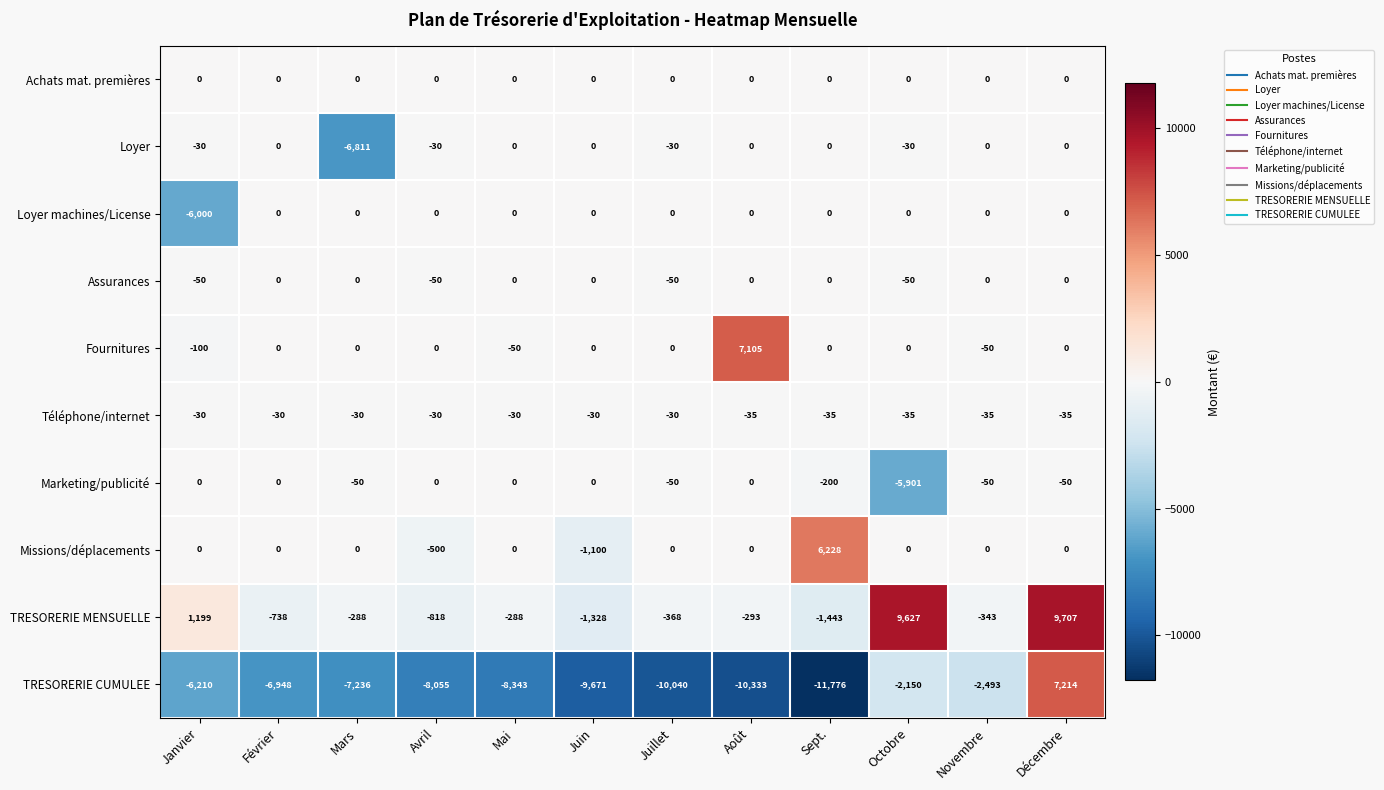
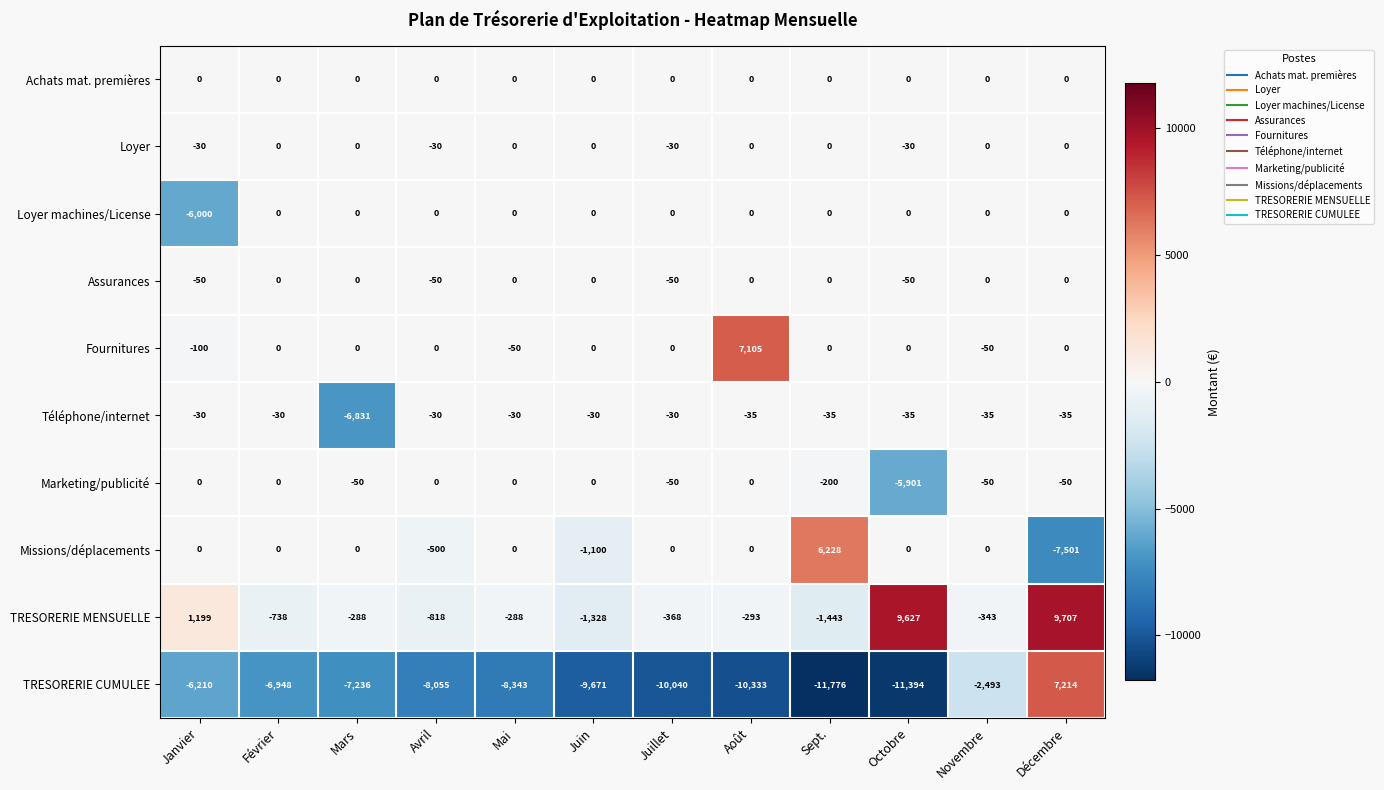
  {
    "Achats mat. premières": {
      "Janvier": "0",
      "Février": "0",
      "Mars": "0",
      "Avril": "0",
      "Mai": "0",
      "Juin": "0",
      "Juillet": "0",
      "Août": "0",
      "Sept.": "0",
      "Octobre": "0",
      "Novembre": "0",
      "Décembre": "0"
    },
    "Loyer": {
      "Janvier": "-30",
      "Février": "0",
-     "Mars": "-6,811",
+     "Mars": "0",
      "Avril": "-30",
      "Mai": "0",
      "Juin": "0",
      "Juillet": "-30",
      "Août": "0",
      "Sept.": "0",
      "Octobre": "-30",
      "Novembre": "0",
      "Décembre": "0"
    },
    "Loyer machines/License": {
      "Janvier": "-6,000",
      "Février": "0",
      "Mars": "0",
      "Avril": "0",
      "Mai": "0",
      "Juin": "0",
      "Juillet": "0",
      "Août": "0",
      "Sept.": "0",
      "Octobre": "0",
      "Novembre": "0",
      "Décembre": "0"
    },
    "Assurances": {
      "Janvier": "-50",
      "Février": "0",
      "Mars": "0",
      "Avril": "-50",
      "Mai": "0",
      "Juin": "0",
      "Juillet": "-50",
      "Août": "0",
      "Sept.": "0",
      "Octobre": "-50",
      "Novembre": "0",
      "Décembre": "0"
    },
    "Fournitures": {
      "Janvier": "-100",
      "Février": "0",
      "Mars": "0",
      "Avril": "0",
      "Mai": "-50",
      "Juin": "0",
      "Juillet": "0",
      "Août": "7,105",
      "Sept.": "0",
      "Octobre": "0",
      "Novembre": "-50",
      "Décembre": "0"
    },
    "Téléphone/internet": {
      "Janvier": "-30",
      "Février": "-30",
-     "Mars": "-30",
+     "Mars": "-6,831",
      "Avril": "-30",
      "Mai": "-30",
      "Juin": "-30",
      "Juillet": "-30",
      "Août": "-35",
      "Sept.": "-35",
      "Octobre": "-35",
      "Novembre": "-35",
      "Décembre": "-35"
    },
    "Marketing/publicité": {
      "Janvier": "0",
      "Février": "0",
      "Mars": "-50",
      "Avril": "0",
      "Mai": "0",
      "Juin": "0",
      "Juillet": "-50",
      "Août": "0",
      "Sept.": "-200",
      "Octobre": "-5,901",
      "Novembre": "-50",
      "Décembre": "-50"
    },
    "Missions/déplacements": {
      "Janvier": "0",
      "Février": "0",
      "Mars": "0",
      "Avril": "-500",
      "Mai": "0",
      "Juin": "-1,100",
      "Juillet": "0",
      "Août": "0",
      "Sept.": "6,228",
      "Octobre": "0",
      "Novembre": "0",
-     "Décembre": "0"
+     "Décembre": "-7,501"
    },
    "TRESORERIE MENSUELLE": {
      "Janvier": "1,199",
      "Février": "-738",
      "Mars": "-288",
      "Avril": "-818",
      "Mai": "-288",
      "Juin": "-1,328",
      "Juillet": "-368",
      "Août": "-293",
      "Sept.": "-1,443",
      "Octobre": "9,627",
      "Novembre": "-343",
      "Décembre": "9,707"
    },
    "TRESORERIE CUMULEE": {
      "Janvier": "-6,210",
      "Février": "-6,948",
      "Mars": "-7,236",
      "Avril": "-8,055",
      "Mai": "-8,343",
      "Juin": "-9,671",
      "Juillet": "-10,040",
      "Août": "-10,333",
      "Sept.": "-11,776",
-     "Octobre": "-2,150",
+     "Octobre": "-11,394",
      "Novembre": "-2,493",
      "Décembre": "7,214"
    }
  }
